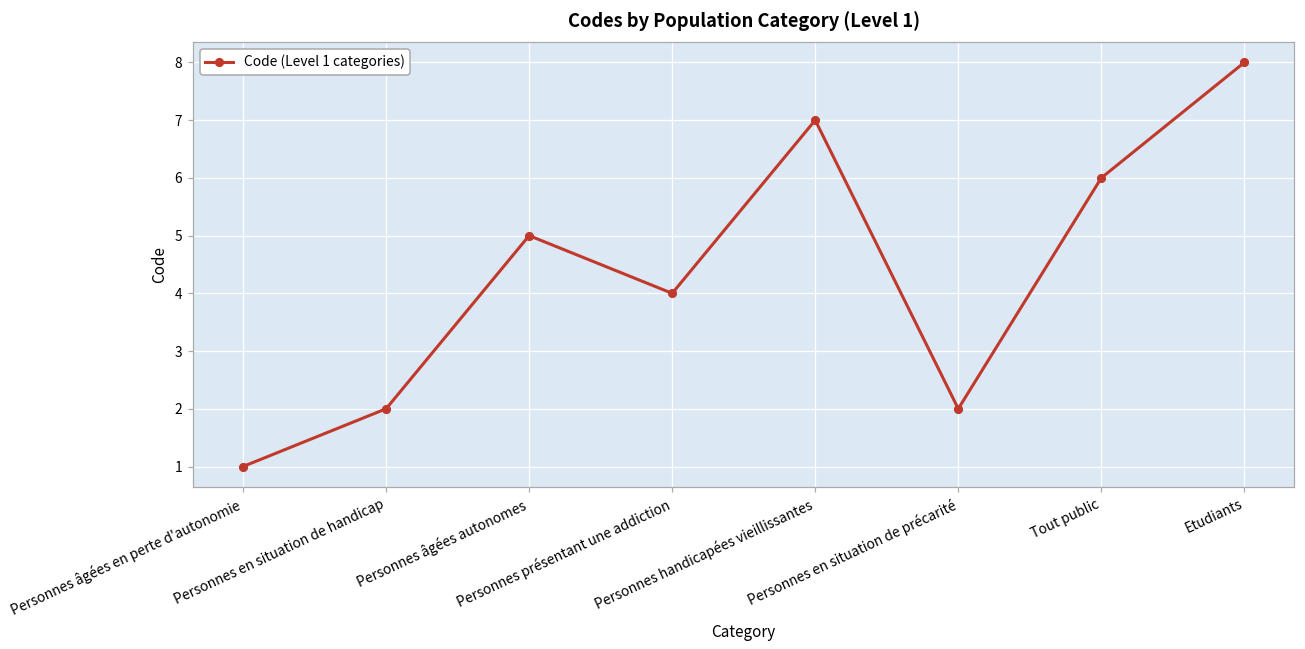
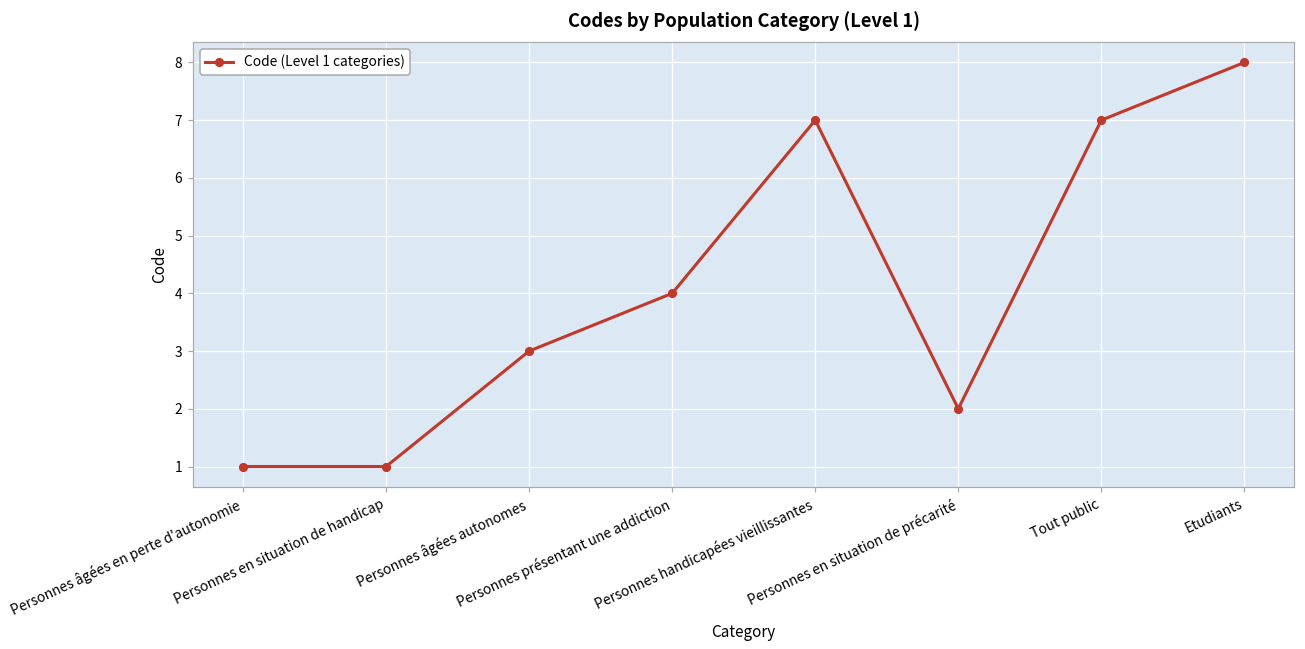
  {
    "Personnes âgées en perte d'autonomie": 1,
-   "Personnes en situation de handicap": 2,
-   "Personnes âgées autonomes": 5,
+   "Personnes en situation de handicap": 1,
+   "Personnes âgées autonomes": 3,
    "Personnes présentant une addiction": 4,
    "Personnes handicapées vieillissantes": 7,
    "Personnes en situation de précarité": 2,
-   "Tout public": 6,
+   "Tout public": 7,
    "Etudiants": 8
  }
